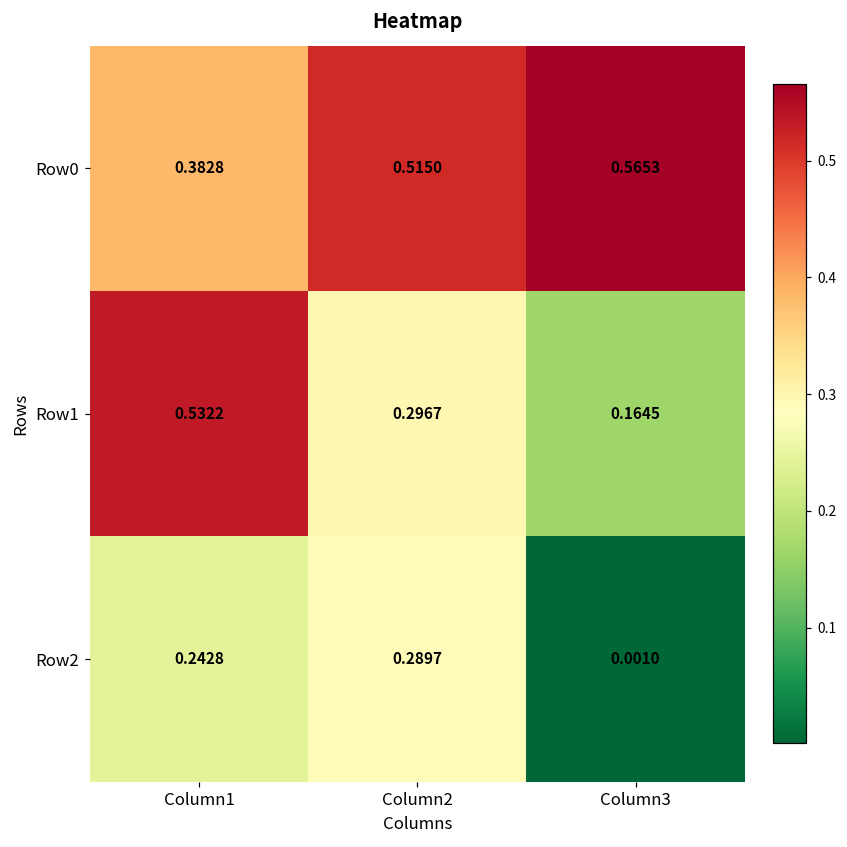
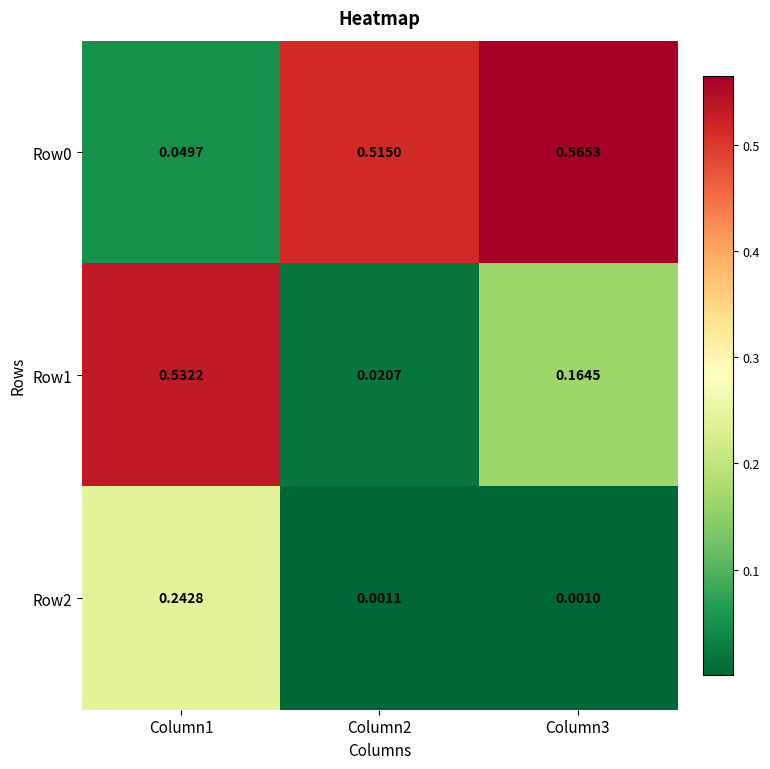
  {
    "Row0": {
-     "Column1": 0.3828,
+     "Column1": 0.0497,
      "Column2": 0.5150,
      "Column3": 0.5653
    },
    "Row1": {
      "Column1": 0.5322,
-     "Column2": 0.2967,
+     "Column2": 0.0207,
      "Column3": 0.1645
    },
    "Row2": {
      "Column1": 0.2428,
-     "Column2": 0.2897,
+     "Column2": 0.0011,
      "Column3": 0.0010
    }
  }
